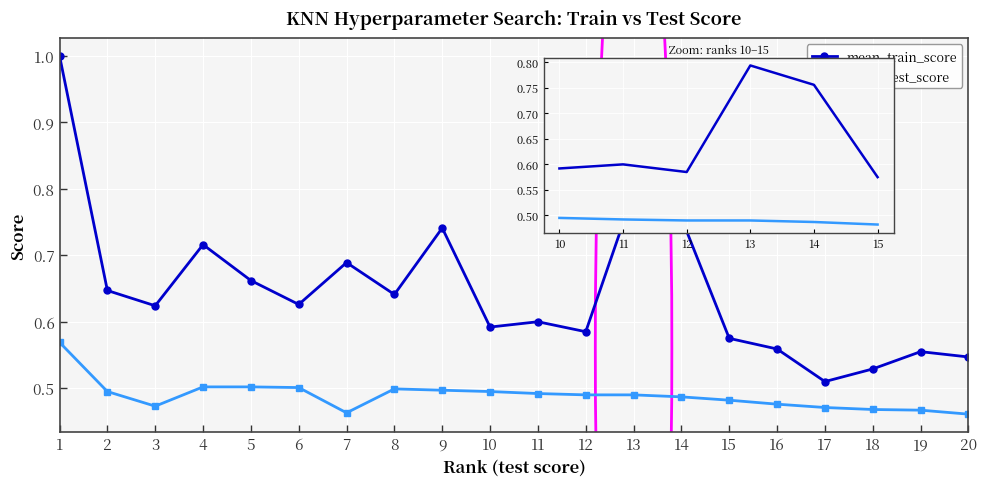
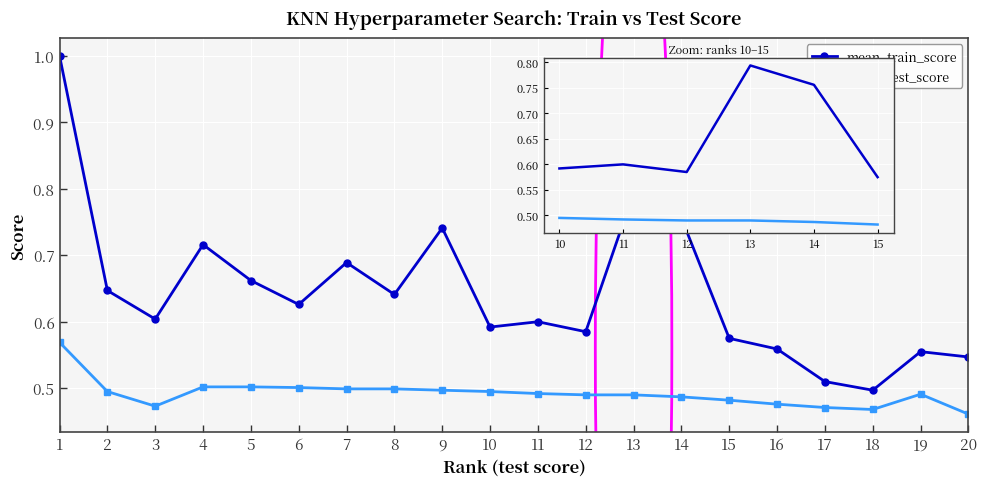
  {
    "KNN Hyperparameter Search: Train vs Test Score": {
      "mean_train_score": {
        "1": 1.00,
        "2": 0.65,
-       "3": 0.62,
+       "3": 0.60,
        "4": 0.72,
        "5": 0.66,
        "6": 0.63,
        "7": 0.69,
        "8": 0.64,
        "9": 0.74,
        "10": 0.59,
        "11": 0.60,
        "12": 0.59,
        "13": 0.79,
        "14": 0.76,
        "15": 0.58,
        "16": 0.56,
        "17": 0.51,
-       "18": 0.53,
+       "18": 0.50,
        "19": 0.56,
        "20": 0.55
      },
      "mean_test_score": {
        "1": 0.57,
        "2": 0.50,
        "3": 0.47,
        "4": 0.50,
        "5": 0.50,
        "6": 0.50,
-       "7": 0.46,
+       "7": 0.50,
        "8": 0.50,
        "9": 0.50,
        "10": 0.50,
        "11": 0.49,
        "12": 0.49,
        "13": 0.49,
        "14": 0.49,
        "15": 0.48,
        "16": 0.48,
        "17": 0.47,
        "18": 0.47,
-       "19": 0.47,
+       "19": 0.49,
        "20": 0.46
      }
    }
  }
